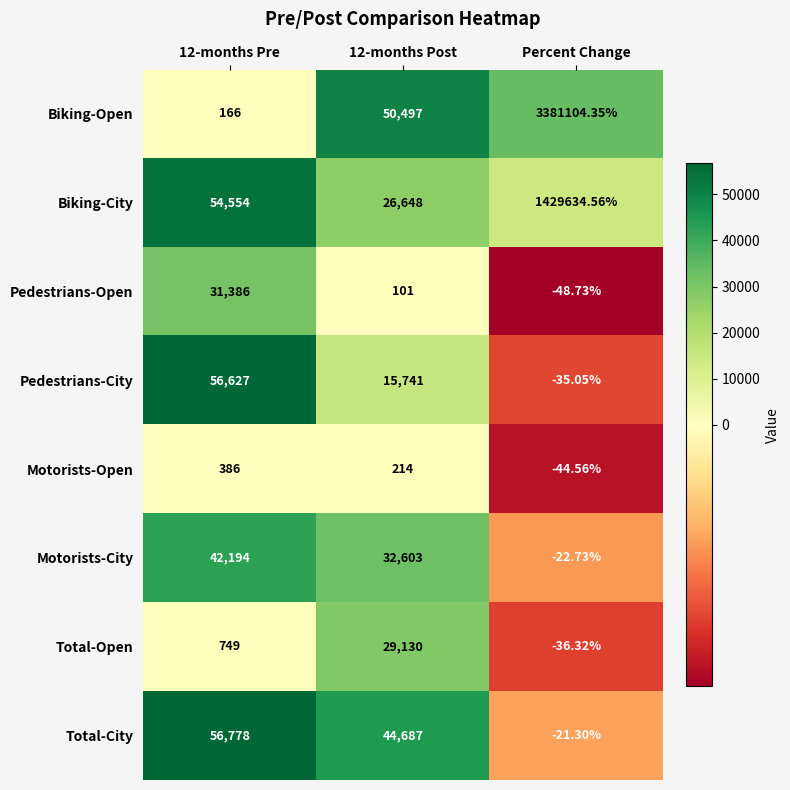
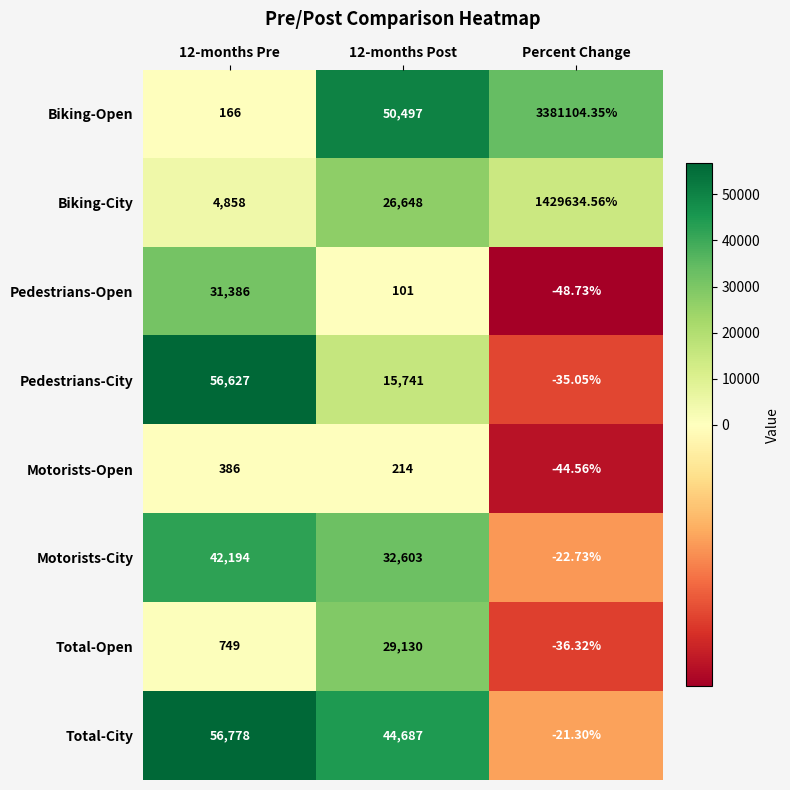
  {
    "Biking-Open": {
      "12-months Pre": "166",
      "12-months Post": "50,497",
      "Percent Change": "3381104.35%"
    },
    "Biking-City": {
-     "12-months Pre": "54,554",
+     "12-months Pre": "4,858",
      "12-months Post": "26,648",
      "Percent Change": "1429634.56%"
    },
    "Pedestrians-Open": {
      "12-months Pre": "31,386",
      "12-months Post": "101",
      "Percent Change": "-48.73%"
    },
    "Pedestrians-City": {
      "12-months Pre": "56,627",
      "12-months Post": "15,741",
      "Percent Change": "-35.05%"
    },
    "Motorists-Open": {
      "12-months Pre": "386",
      "12-months Post": "214",
      "Percent Change": "-44.56%"
    },
    "Motorists-City": {
      "12-months Pre": "42,194",
      "12-months Post": "32,603",
      "Percent Change": "-22.73%"
    },
    "Total-Open": {
      "12-months Pre": "749",
      "12-months Post": "29,130",
      "Percent Change": "-36.32%"
    },
    "Total-City": {
      "12-months Pre": "56,778",
      "12-months Post": "44,687",
      "Percent Change": "-21.30%"
    }
  }
